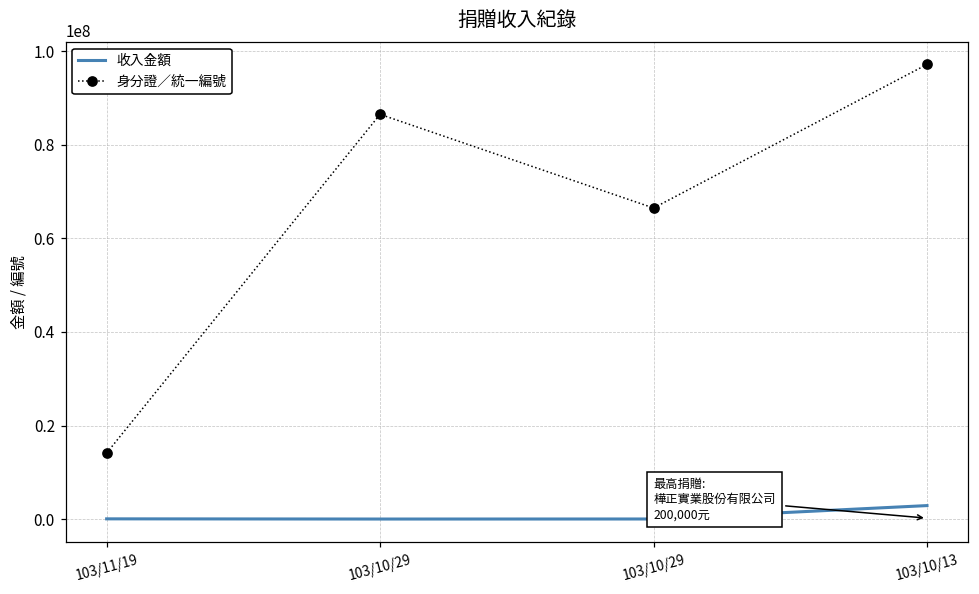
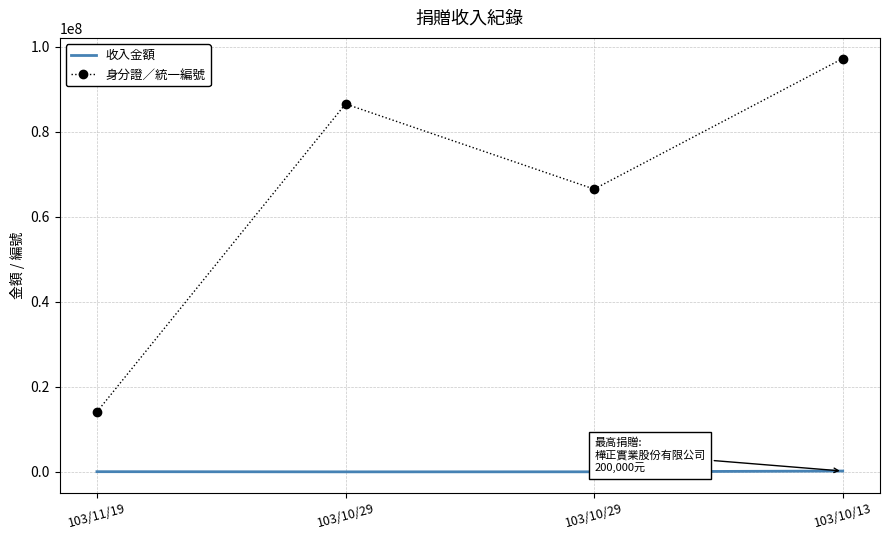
  {
    "收入金額": {
      "103/11/19": 0,
-     "103/10/13": 3000000
+     "103/10/13": 0
    },
    "身分證／統一編號": {
      "103/11/19": 14000000,
      "103/10/13": 97000000
    }
  }
